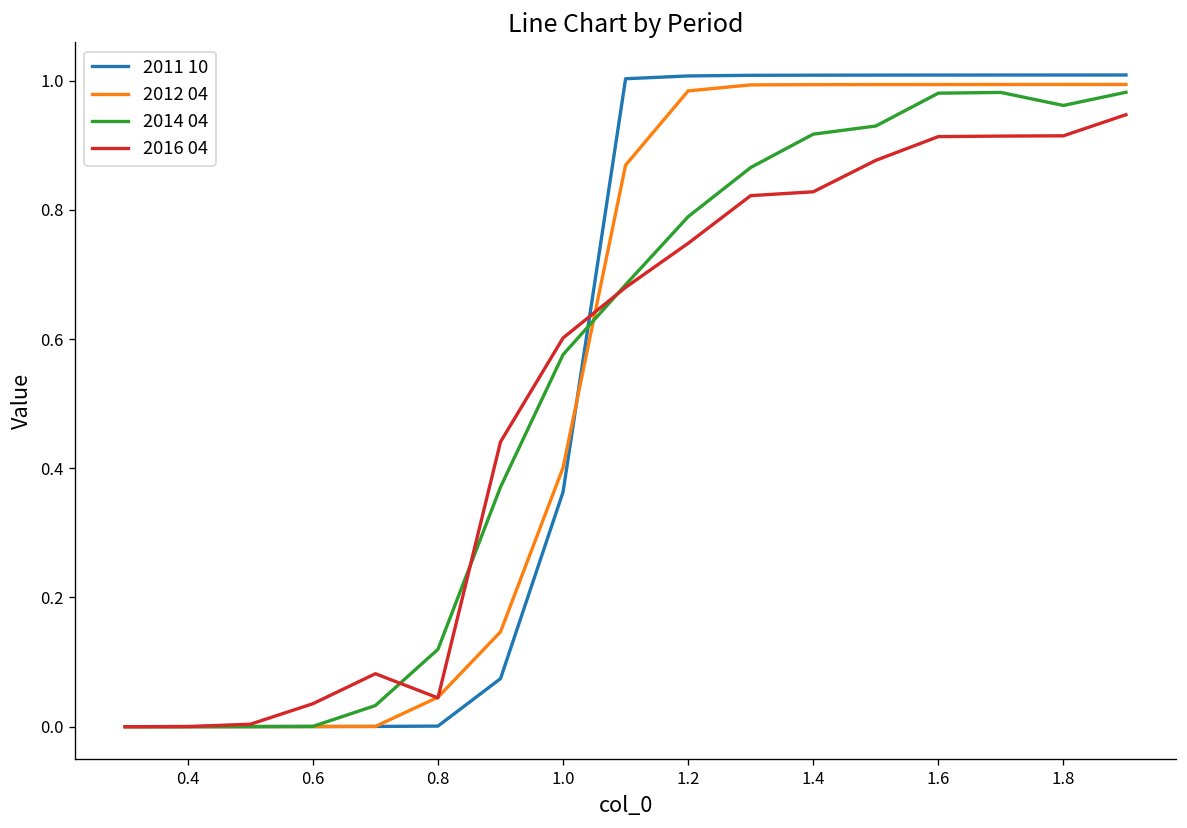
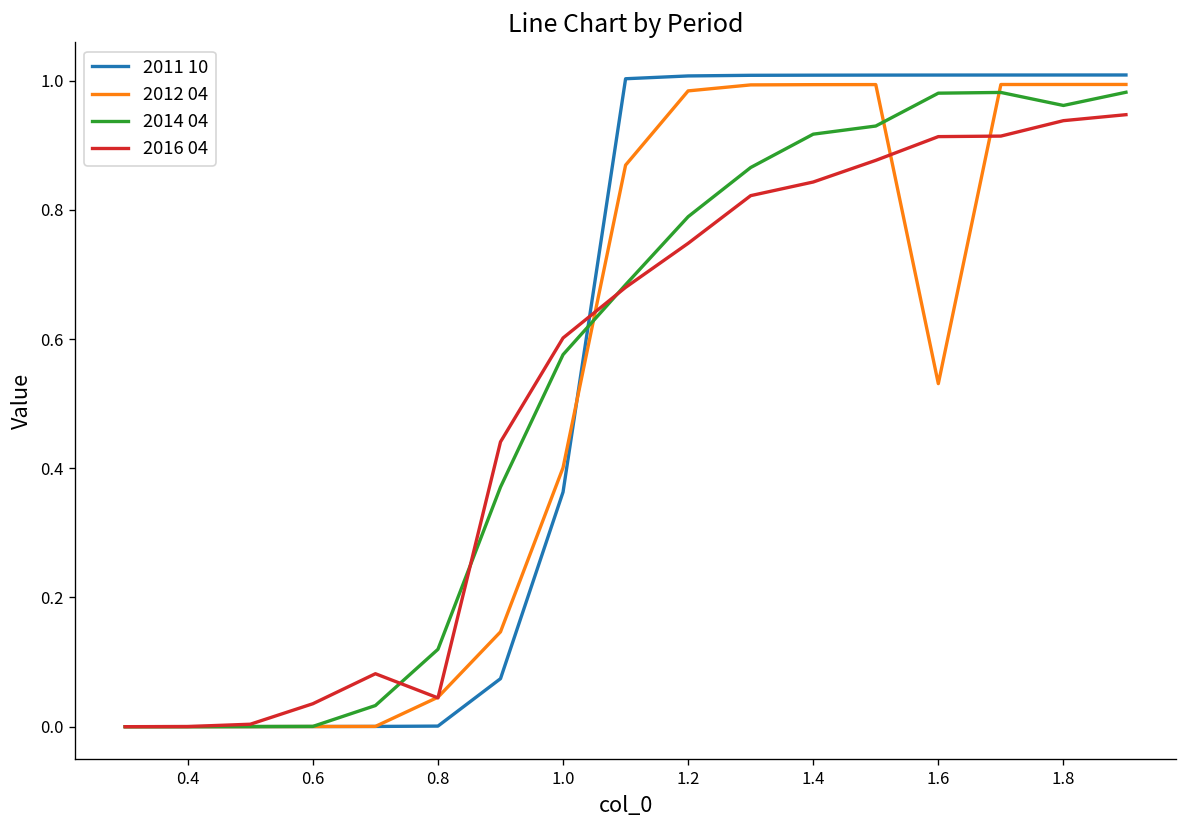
  {
    "2011 10": {
      "0.8": 0.00,
      "1.0": 0.36,
      "1.2": 1.01,
      "1.4": 1.01,
      "1.6": 1.01,
      "1.8": 1.01
    },
    "2012 04": {
      "1.0": 0.40,
      "1.2": 0.98,
      "1.4": 0.99,
-     "1.6": 0.99,
+     "1.6": 0.53,
      "1.8": 0.99
    },
    "2014 04": {
      "0.8": 0.12,
      "1.0": 0.58,
      "1.2": 0.79,
      "1.4": 0.92,
      "1.6": 0.98,
      "1.8": 0.96
    },
    "2016 04": {
      "0.6": 0.04,
      "1.0": 0.60,
      "1.2": 0.75,
-     "1.4": 0.83,
+     "1.4": 0.84,
      "1.6": 0.91,
-     "1.8": 0.91
+     "1.8": 0.94
    }
  }
